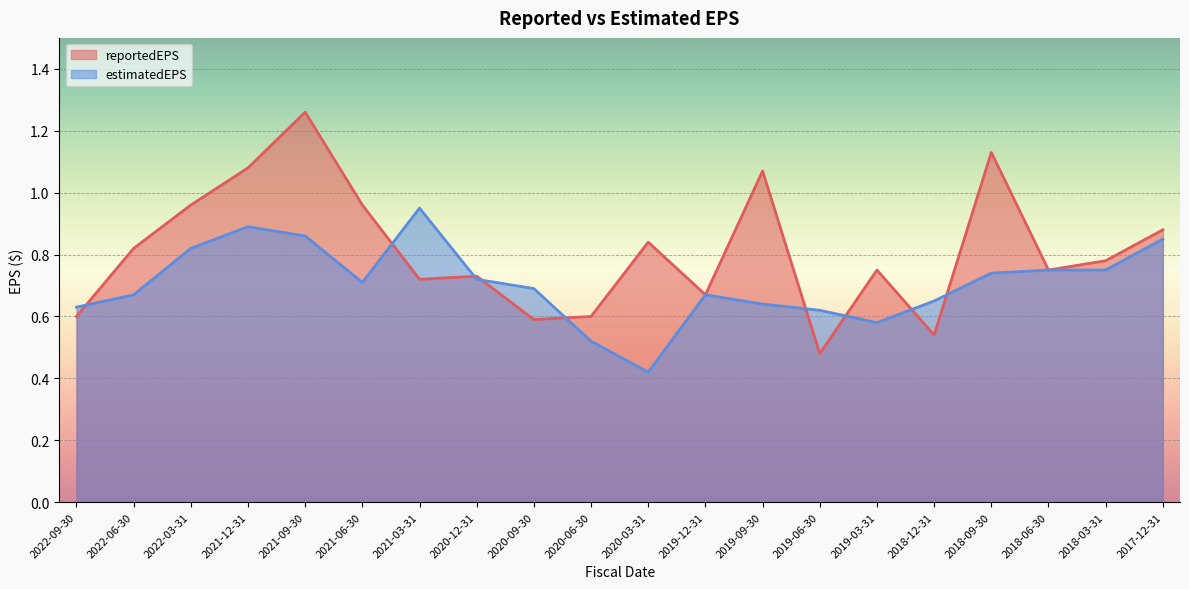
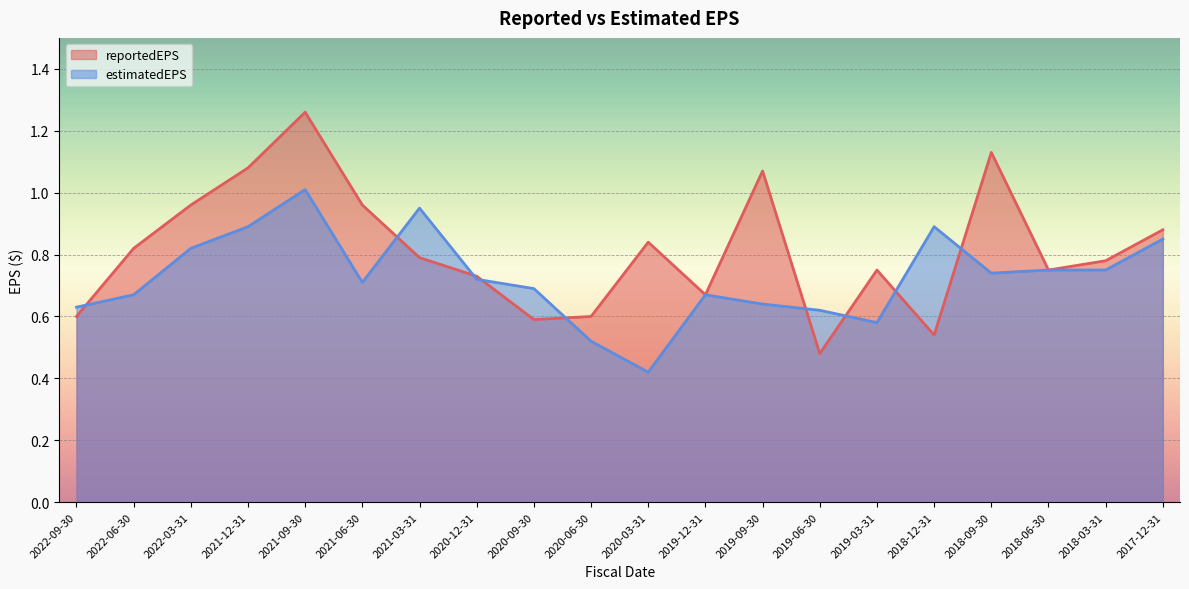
  {
    "reportedEPS": {
      "2022-09-30": 0.60,
      "2022-06-30": 0.82,
      "2022-03-31": 0.96,
      "2021-12-31": 1.08,
      "2021-09-30": 1.26,
      "2021-06-30": 0.96,
-     "2021-03-31": 0.72,
+     "2021-03-31": 0.79,
      "2020-12-31": 0.73,
      "2020-09-30": 0.59,
      "2020-06-30": 0.60,
      "2020-03-31": 0.84,
      "2019-09-30": 1.07,
      "2019-06-30": 0.48,
      "2019-03-31": 0.75,
      "2018-12-31": 0.54,
      "2018-09-30": 1.13,
      "2018-03-31": 0.78,
      "2017-12-31": 0.88
    },
    "estimatedEPS": {
      "2022-09-30": 0.63,
      "2022-06-30": 0.67,
      "2022-03-31": 0.82,
      "2021-12-31": 0.89,
-     "2021-09-30": 0.86,
+     "2021-09-30": 1.01,
      "2021-06-30": 0.71,
      "2021-03-31": 0.95,
      "2020-12-31": 0.72,
      "2020-09-30": 0.69,
      "2020-06-30": 0.52,
      "2020-03-31": 0.42,
      "2019-09-30": 0.64,
      "2019-06-30": 0.62,
      "2019-03-31": 0.58,
-     "2018-12-31": 0.65,
+     "2018-12-31": 0.89,
      "2018-09-30": 0.74,
      "2018-03-31": 0.75,
      "2017-12-31": 0.85
    }
  }
